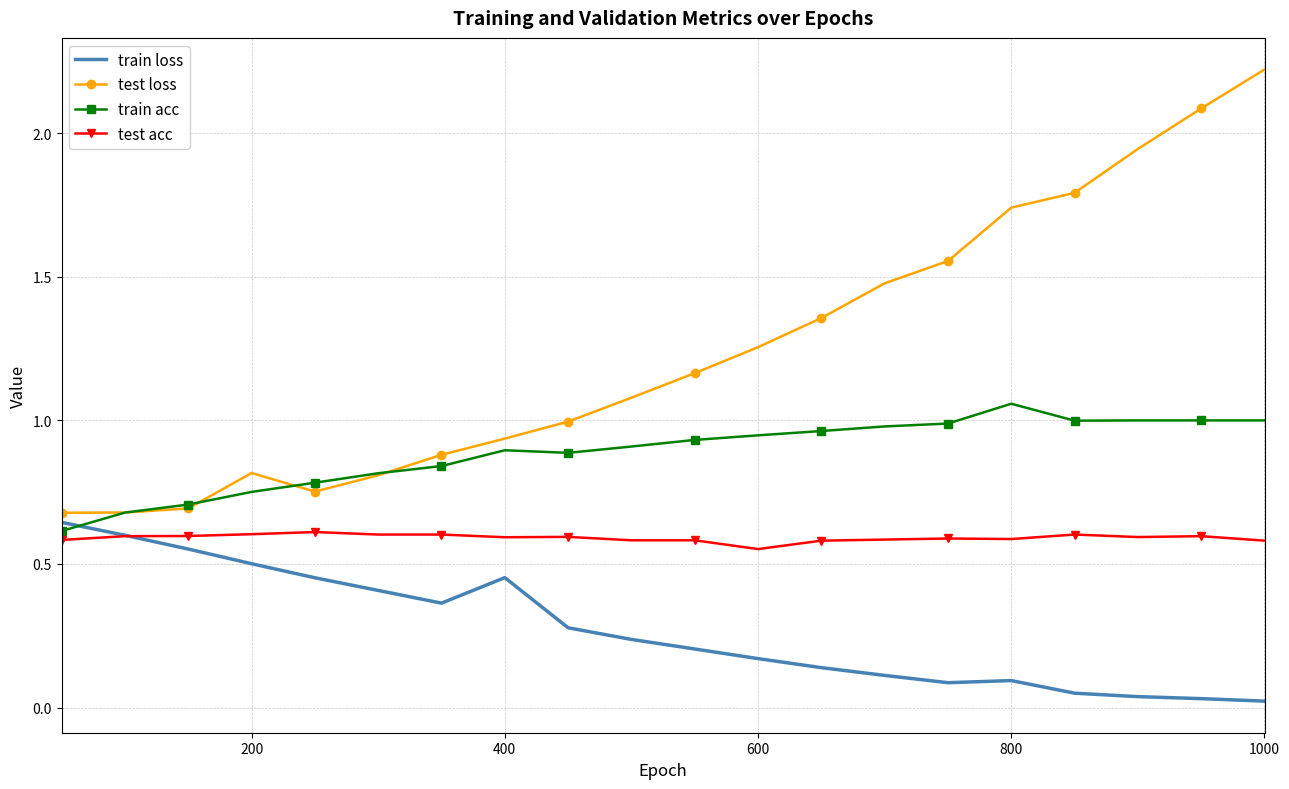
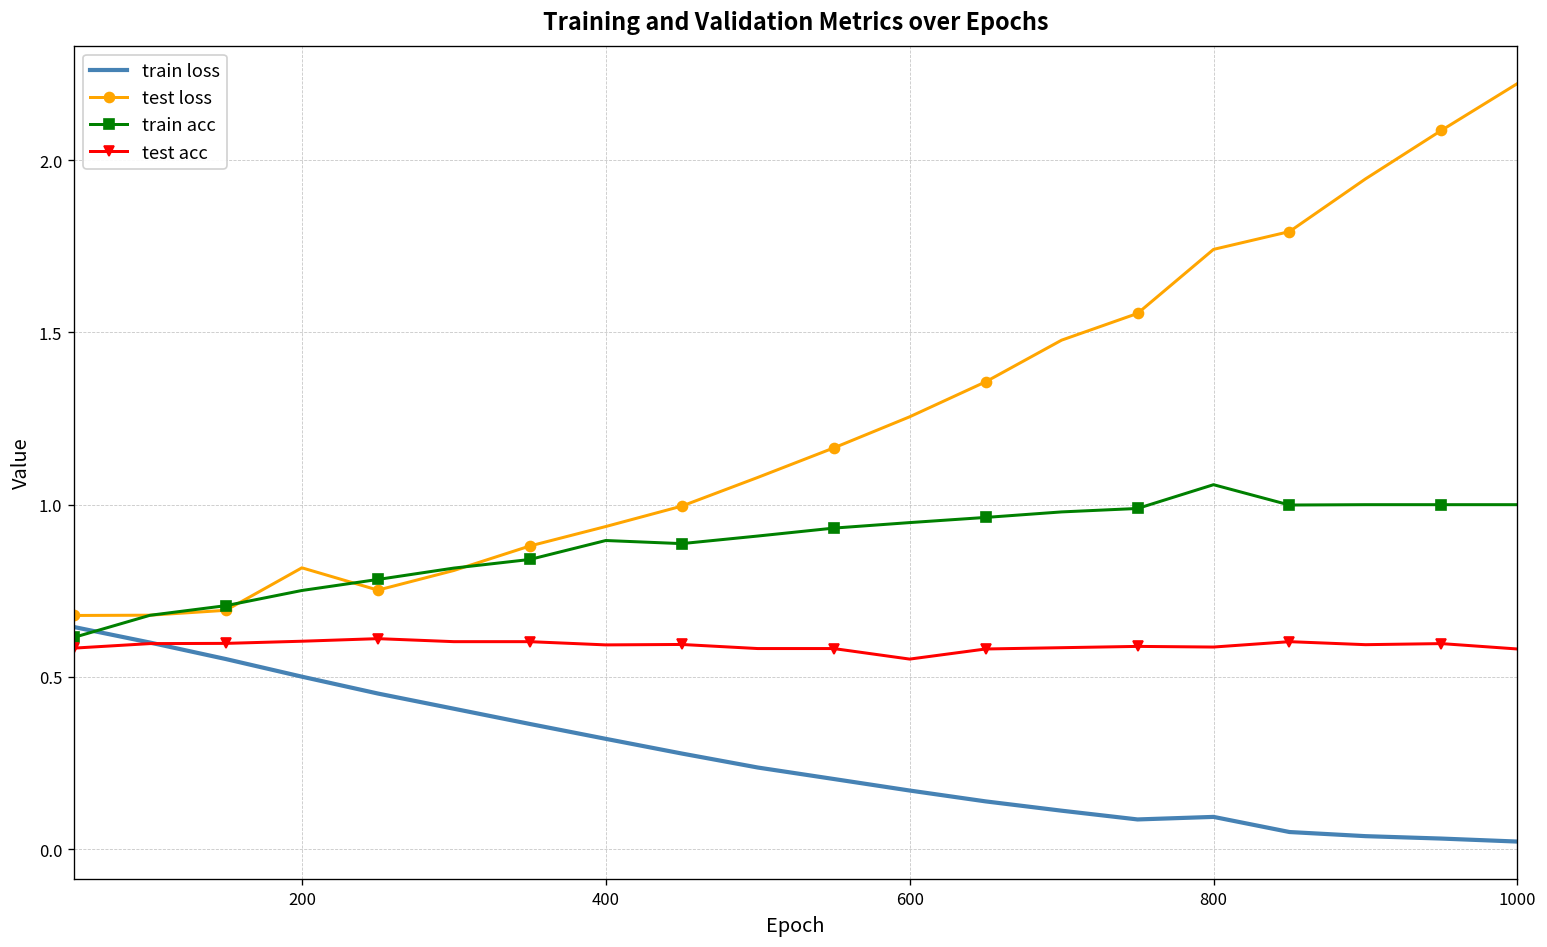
  {
    "train loss": {
      "200": 0.50,
-     "400": 0.45,
+     "400": 0.32,
      "600": 0.17,
      "800": 0.09,
      "1000": 0.02
    },
    "test loss": {
      "200": 0.82,
      "400": 0.94,
      "600": 1.26,
      "800": 1.74,
      "1000": 2.22
    },
    "train acc": {
      "200": 0.75,
      "400": 0.90,
      "600": 0.95,
      "800": 1.06,
      "1000": 1.00
    },
    "test acc": {
      "200": 0.60,
      "400": 0.59,
      "600": 0.55,
      "800": 0.59,
      "1000": 0.58
    }
  }
